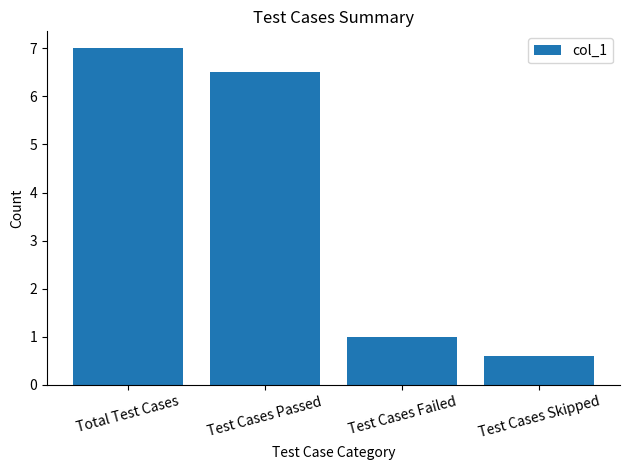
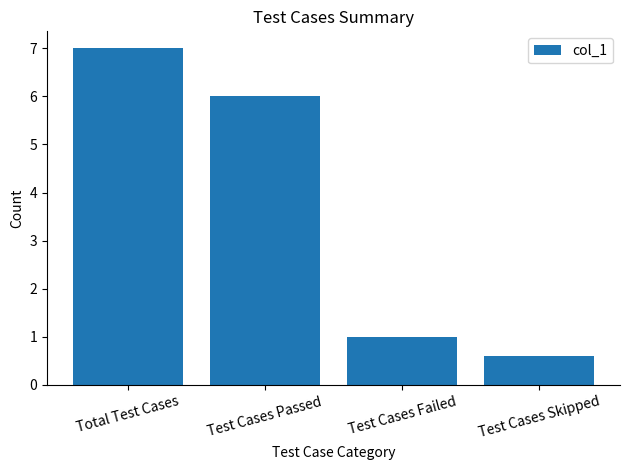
  {
    "Total Test Cases": 7.0,
-   "Test Cases Passed": 6.5,
+   "Test Cases Passed": 6.0,
    "Test Cases Failed": 1.0,
    "Test Cases Skipped": 0.6
  }
